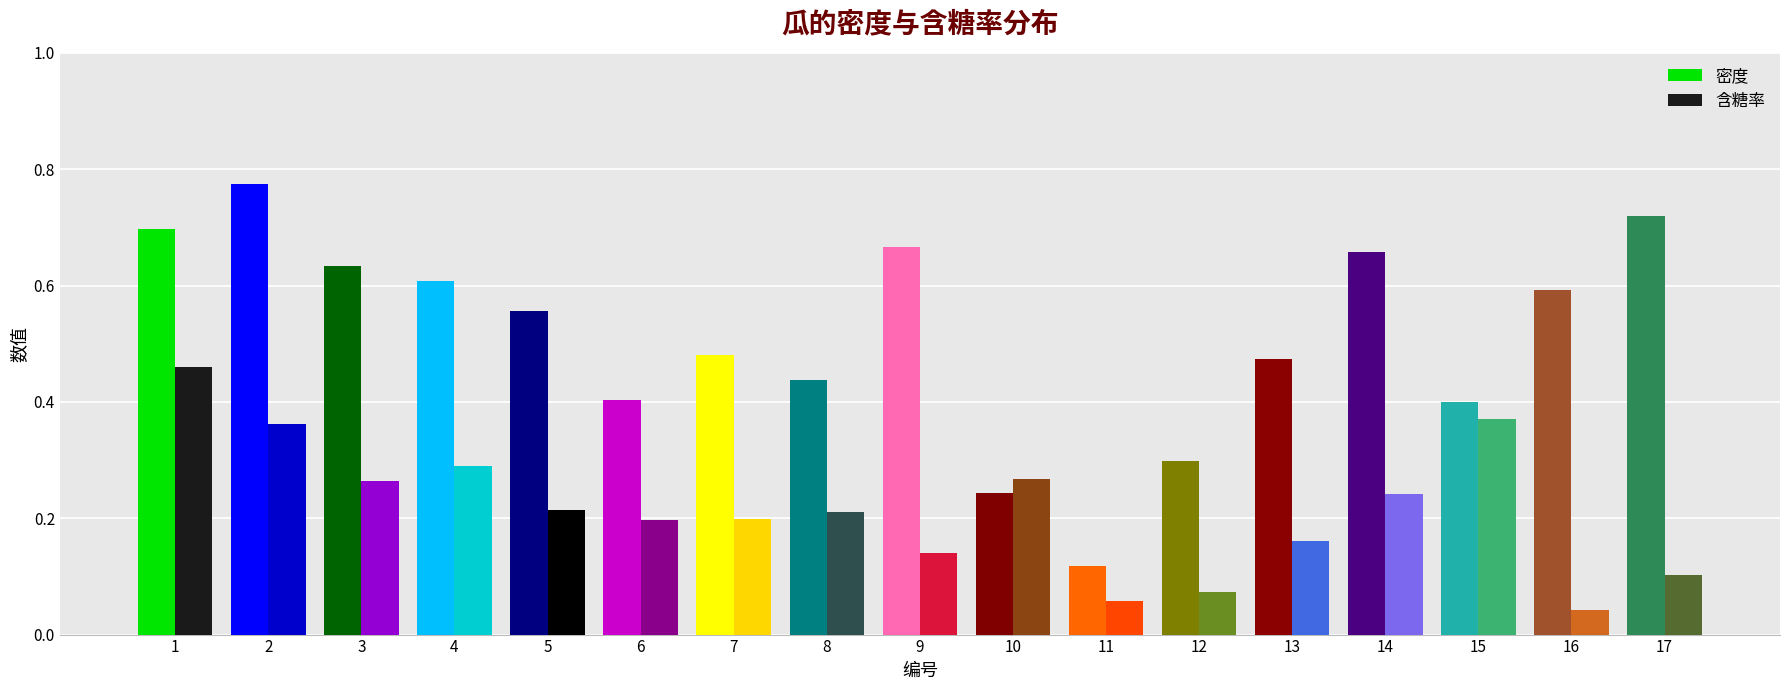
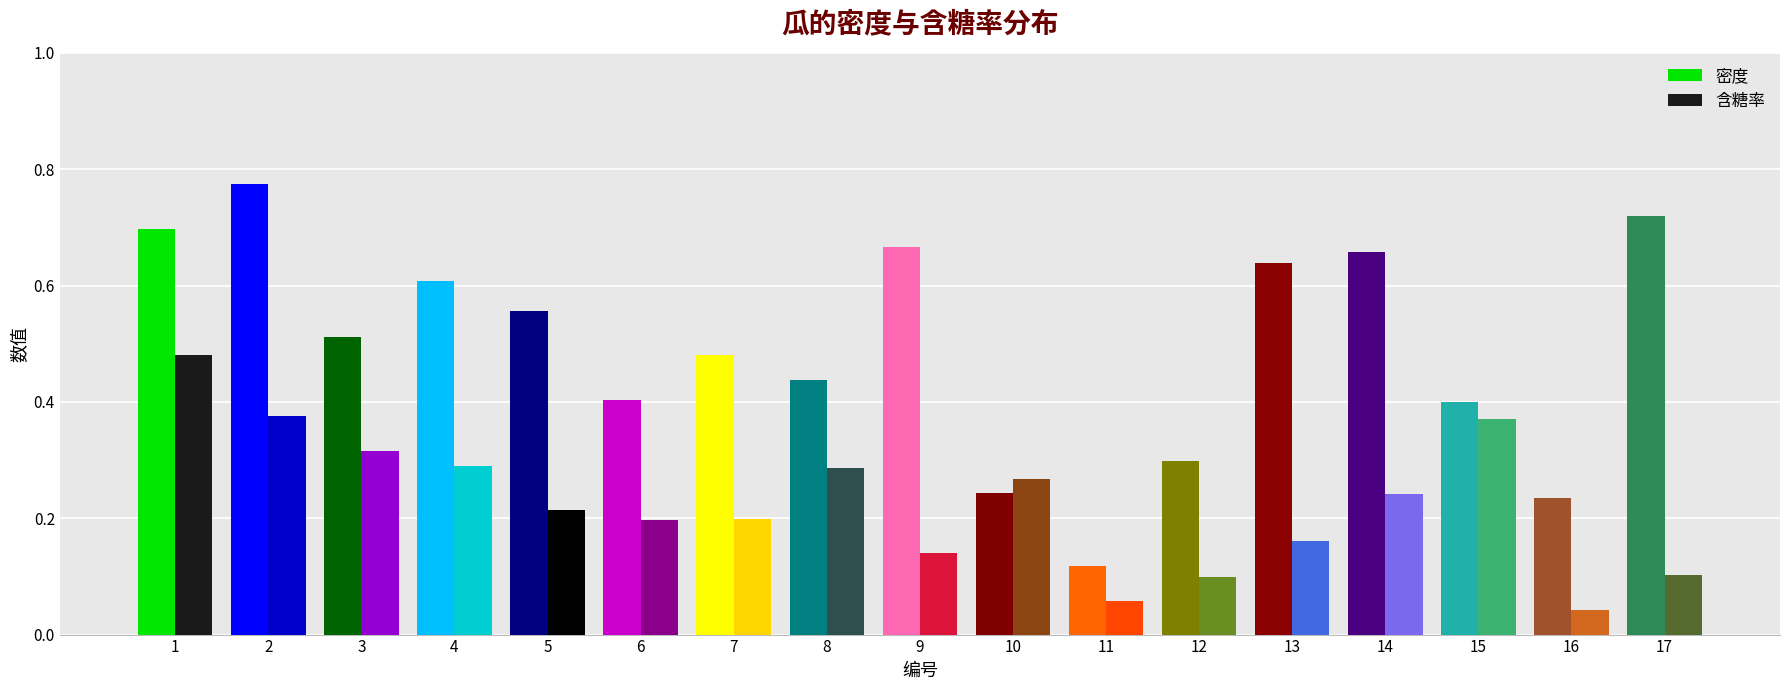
  {
    "密度": {
      "1": 0.70,
      "2": 0.77,
-     "3": 0.63,
+     "3": 0.51,
      "4": 0.61,
      "5": 0.56,
      "6": 0.40,
      "7": 0.48,
      "8": 0.44,
      "9": 0.67,
      "10": 0.24,
      "11": 0.12,
      "12": 0.30,
-     "13": 0.47,
+     "13": 0.64,
      "14": 0.66,
      "15": 0.40,
-     "16": 0.59,
+     "16": 0.23,
      "17": 0.72
    },
    "含糖率": {
-     "1": 0.46,
-     "2": 0.36,
-     "3": 0.26,
+     "1": 0.48,
+     "2": 0.38,
+     "3": 0.32,
      "4": 0.29,
      "5": 0.22,
      "6": 0.20,
      "7": 0.20,
-     "8": 0.21,
+     "8": 0.29,
      "9": 0.14,
      "10": 0.27,
      "11": 0.06,
-     "12": 0.07,
+     "12": 0.10,
      "13": 0.16,
      "14": 0.24,
      "15": 0.37,
      "16": 0.04,
      "17": 0.10
    }
  }
